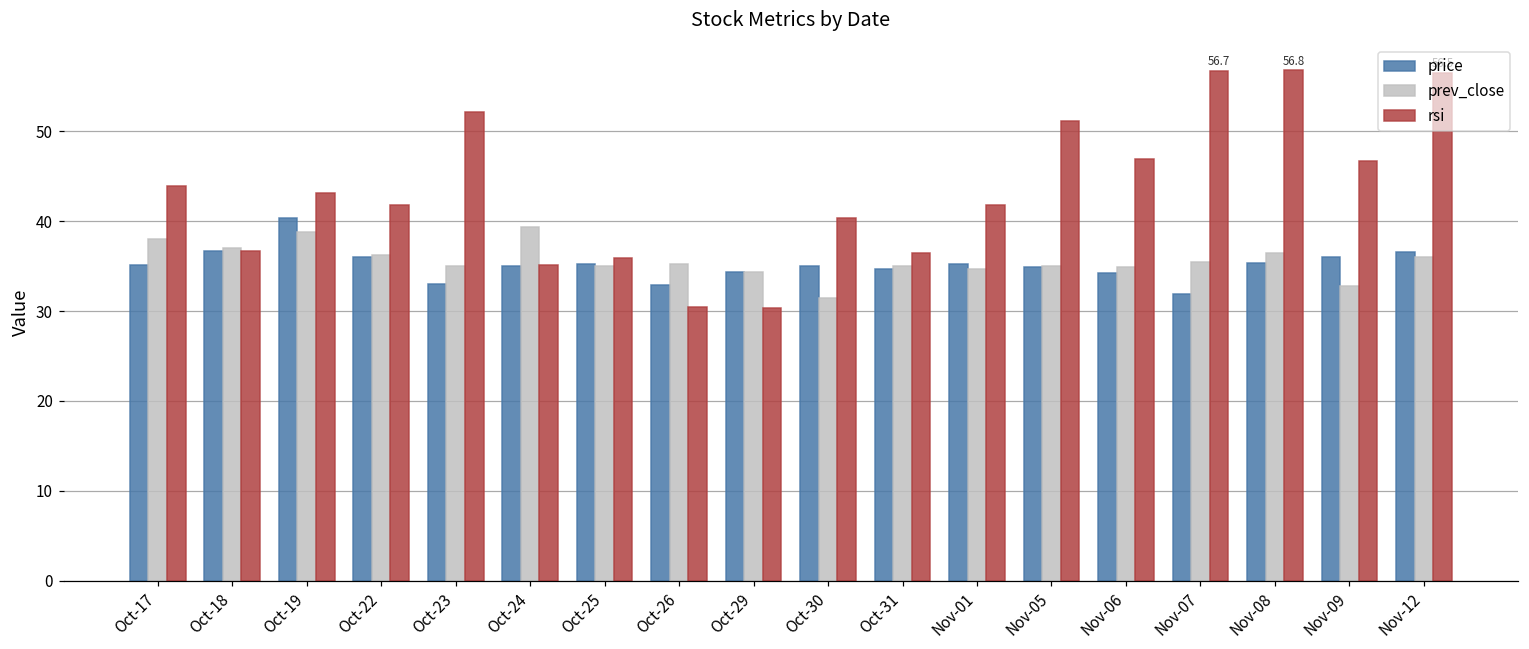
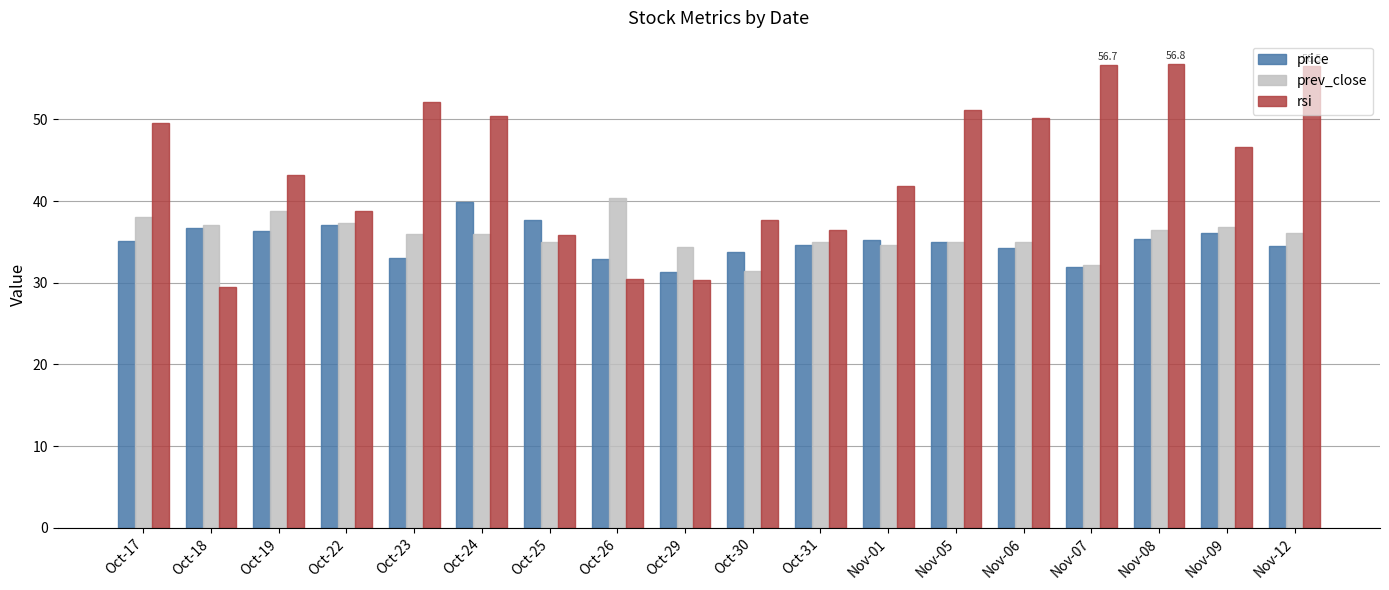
  {
    "price": {
      "Oct-17": 35,
      "Oct-18": 37,
-     "Oct-19": 40,
-     "Oct-22": 36,
+     "Oct-19": 36,
+     "Oct-22": 37,
      "Oct-23": 33,
-     "Oct-24": 35,
-     "Oct-25": 35,
+     "Oct-24": 40,
+     "Oct-25": 38,
      "Oct-26": 33,
-     "Oct-29": 34,
-     "Oct-30": 35,
+     "Oct-29": 31,
+     "Oct-30": 34,
      "Oct-31": 35,
      "Nov-01": 35,
      "Nov-05": 35,
      "Nov-06": 34,
      "Nov-07": 32,
      "Nov-08": 35,
      "Nov-09": 36,
-     "Nov-12": 37
+     "Nov-12": 34
    },
    "prev_close": {
      "Oct-17": 38,
      "Oct-18": 37,
      "Oct-19": 39,
-     "Oct-22": 36,
-     "Oct-23": 35,
-     "Oct-24": 39,
+     "Oct-22": 37,
+     "Oct-23": 36,
+     "Oct-24": 36,
      "Oct-25": 35,
-     "Oct-26": 35,
+     "Oct-26": 40,
      "Oct-29": 34,
      "Oct-30": 31,
      "Oct-31": 35,
      "Nov-01": 35,
      "Nov-05": 35,
      "Nov-06": 35,
-     "Nov-07": 36,
+     "Nov-07": 32,
      "Nov-08": 37,
-     "Nov-09": 33,
+     "Nov-09": 37,
      "Nov-12": 36
    },
    "rsi": {
-     "Oct-17": 44,
-     "Oct-18": 37,
+     "Oct-17": 50,
+     "Oct-18": 30,
      "Oct-19": 43,
-     "Oct-22": 42,
+     "Oct-22": 39,
      "Oct-23": 52,
-     "Oct-24": 35,
+     "Oct-24": 50,
      "Oct-25": 36,
      "Oct-26": 30,
      "Oct-29": 30,
-     "Oct-30": 40,
+     "Oct-30": 38,
      "Oct-31": 36,
      "Nov-01": 42,
      "Nov-05": 51,
-     "Nov-06": 47,
+     "Nov-06": 50,
      "Nov-09": 47
    }
  }
